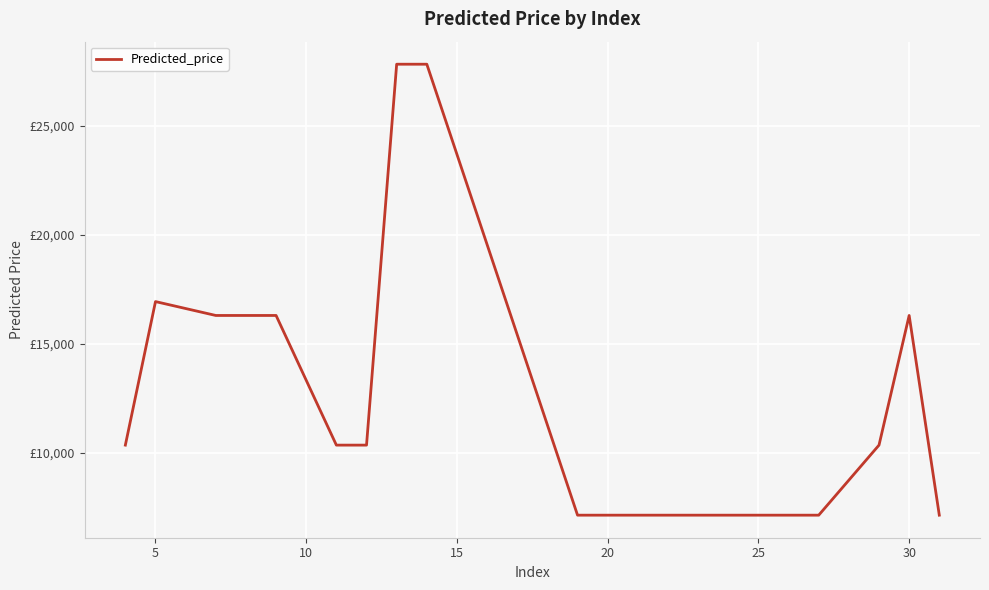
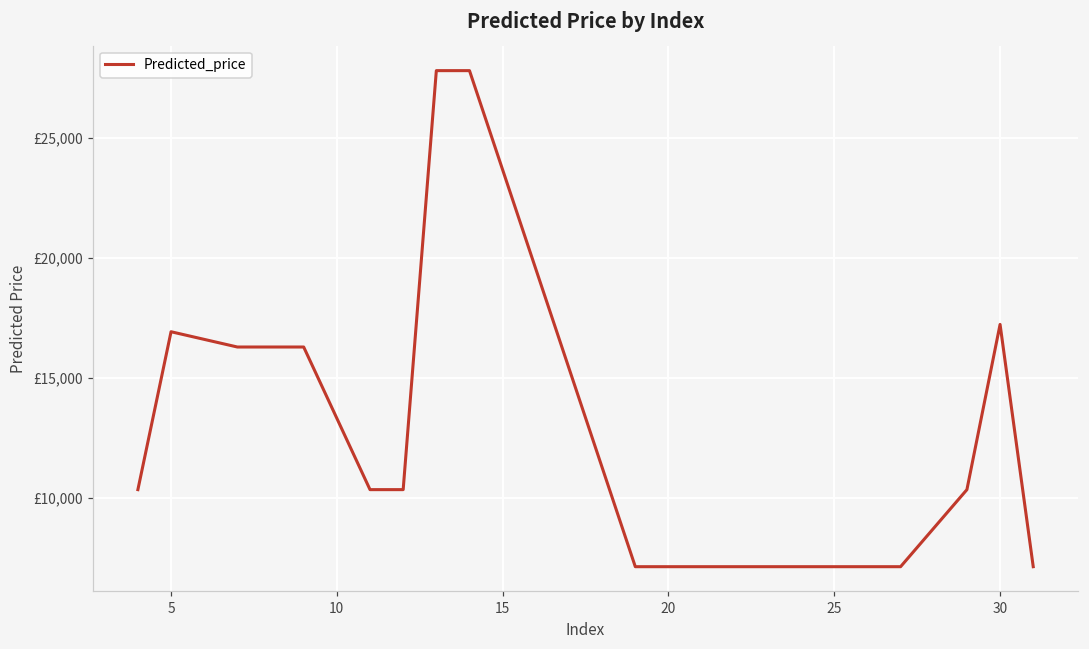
  {
    "5": "£16,900",
    "20": "£7,100",
    "25": "£7,100",
-   "30": "£16,300"
+   "30": "£17,200"
  }
